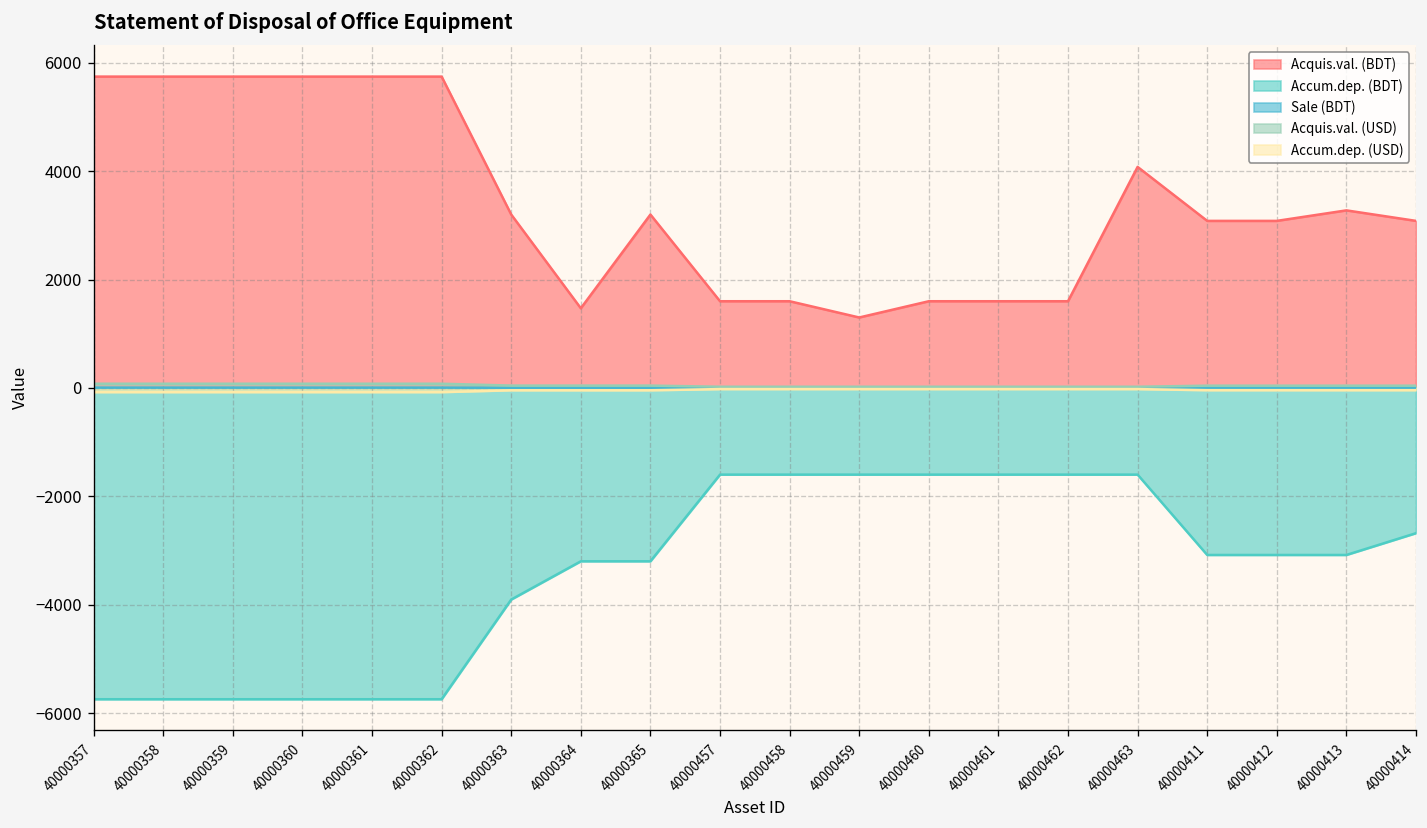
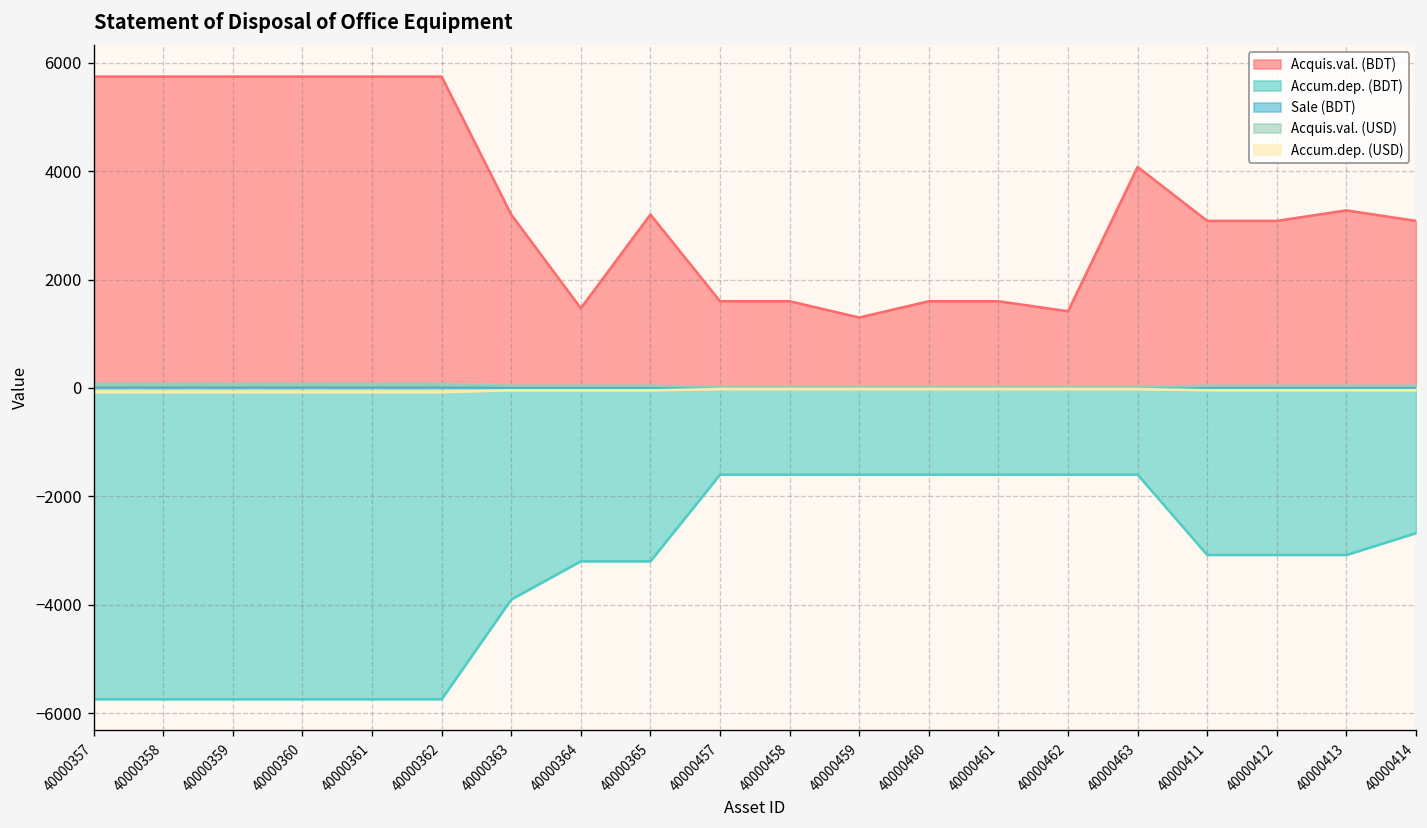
  {
    "Acquis.val. (BDT)": {
      "40000357": 5700,
      "40000358": 5700,
      "40000359": 5700,
      "40000360": 5700,
      "40000361": 5700,
      "40000362": 5700,
      "40000363": 3200,
      "40000364": 1500,
      "40000365": 3200,
      "40000457": 1600,
      "40000458": 1600,
      "40000459": 1300,
      "40000460": 1600,
      "40000461": 1600,
-     "40000462": 1600,
+     "40000462": 1400,
      "40000463": 4100,
      "40000411": 3100,
      "40000412": 3100,
      "40000413": 3300,
      "40000414": 3100
    },
    "Acquis.val. (USD)": {
      "40000357": 100,
      "40000358": 100,
      "40000359": 100,
      "40000360": 100,
      "40000361": 100,
      "40000362": 100
    }
  }
